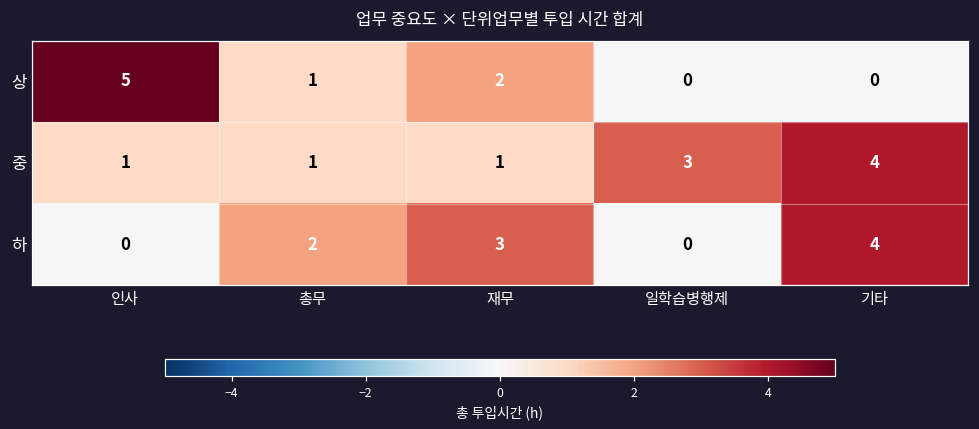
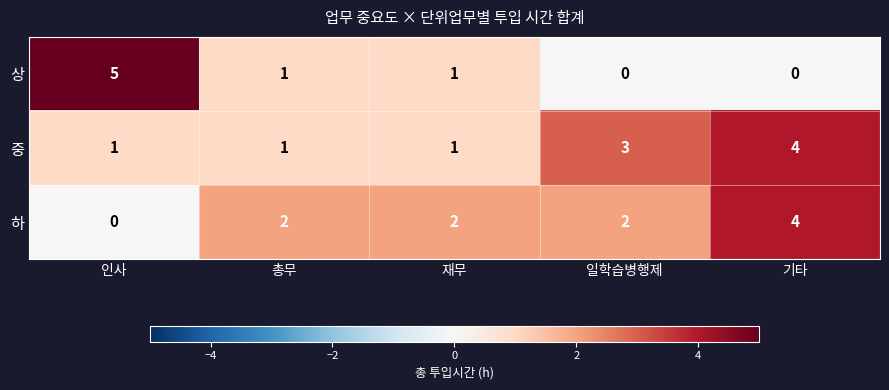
  {
    "상": {
      "인사": 5,
      "총무": 1,
-     "재무": 2,
+     "재무": 1,
      "일학습병행제": 0,
      "기타": 0
    },
    "중": {
      "인사": 1,
      "총무": 1,
      "재무": 1,
      "일학습병행제": 3,
      "기타": 4
    },
    "하": {
      "인사": 0,
      "총무": 2,
-     "재무": 3,
-     "일학습병행제": 0,
+     "재무": 2,
+     "일학습병행제": 2,
      "기타": 4
    }
  }
